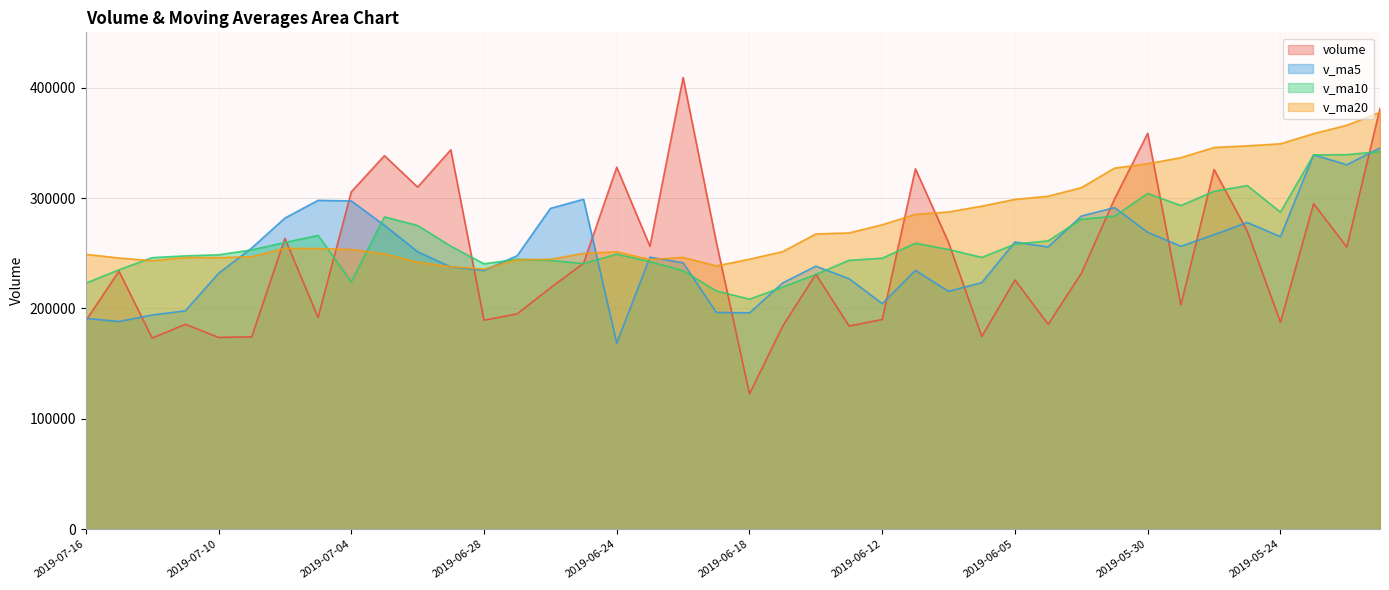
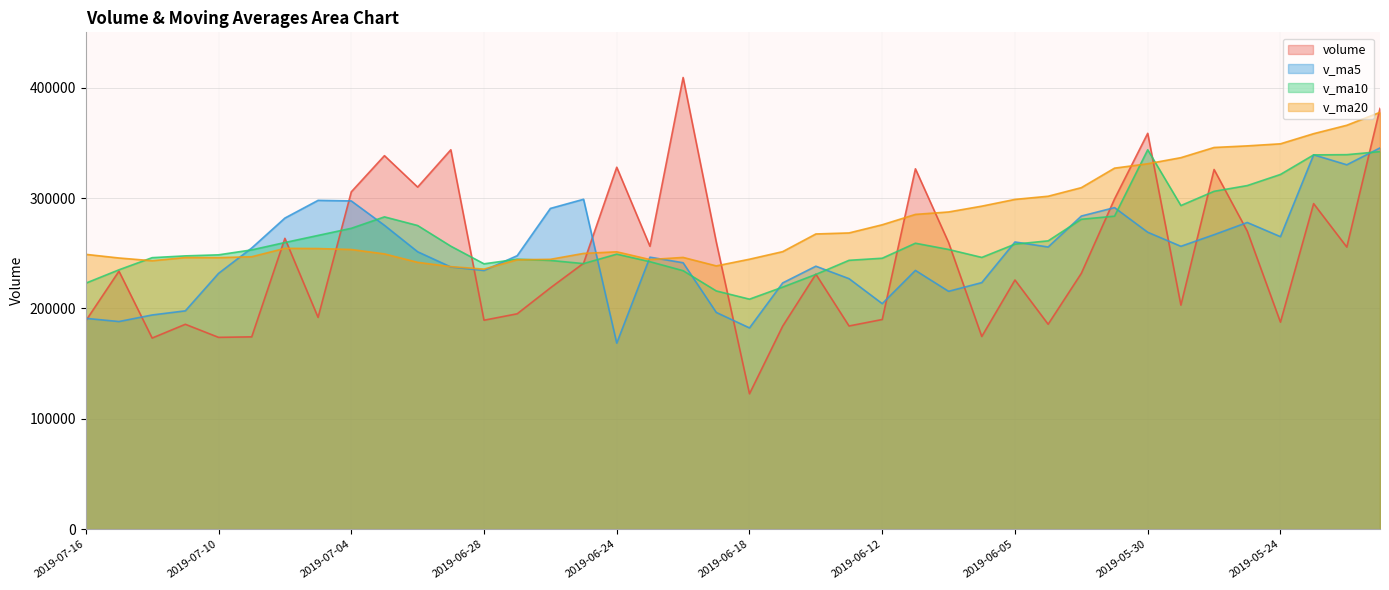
  {
    "v_ma5": {
      "2019-07-10": 232000,
      "2019-07-04": 297000,
      "2019-06-24": 169000,
-     "2019-06-18": 196000,
+     "2019-06-18": 182000,
      "2019-06-12": 204000,
      "2019-05-30": 269000,
      "2019-05-24": 265000
    },
    "v_ma10": {
      "2019-07-16": 223000,
      "2019-07-10": 249000,
-     "2019-07-04": 224000,
+     "2019-07-04": 273000,
      "2019-06-28": 240000,
      "2019-06-18": 208000,
      "2019-06-12": 245000,
-     "2019-05-30": 304000,
-     "2019-05-24": 287000
+     "2019-05-30": 344000,
+     "2019-05-24": 321000
    }
  }
